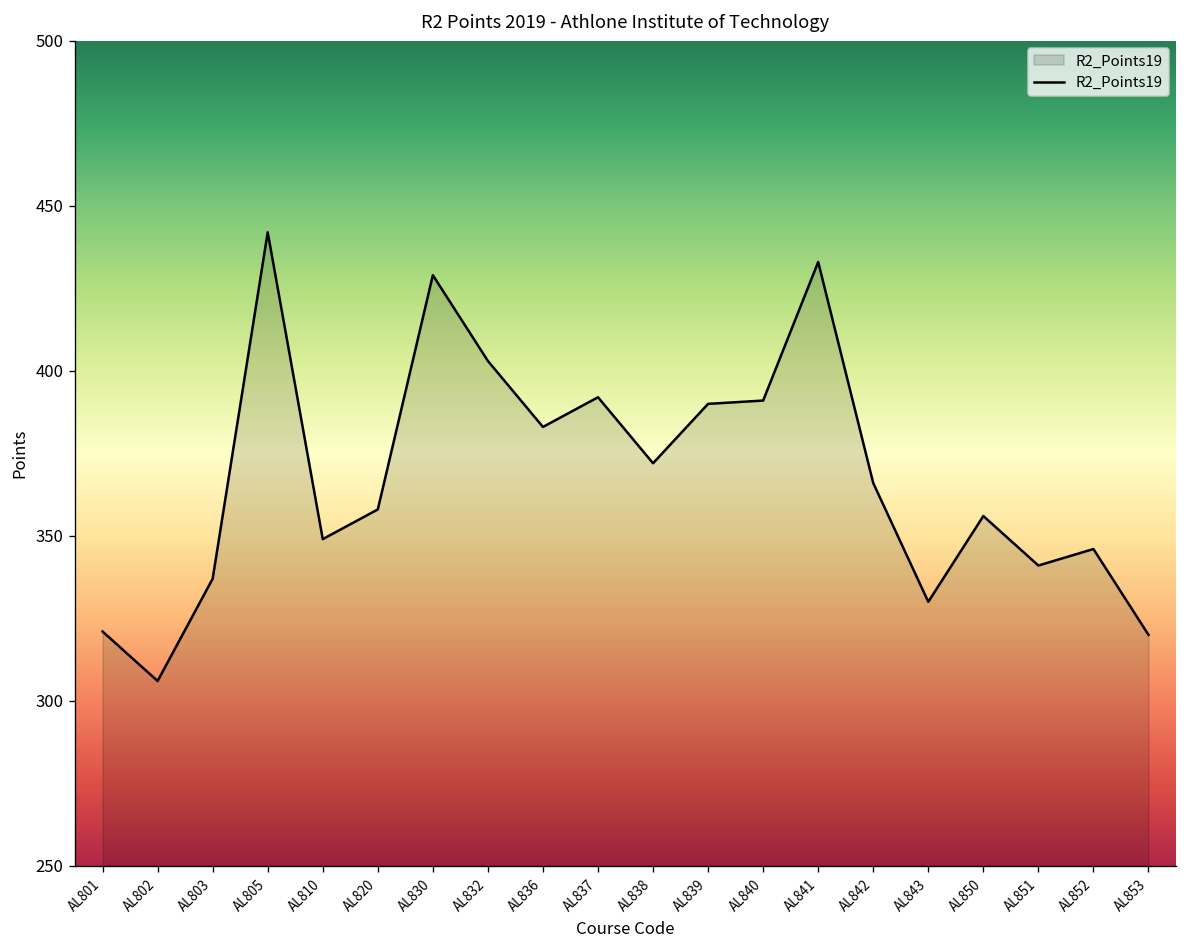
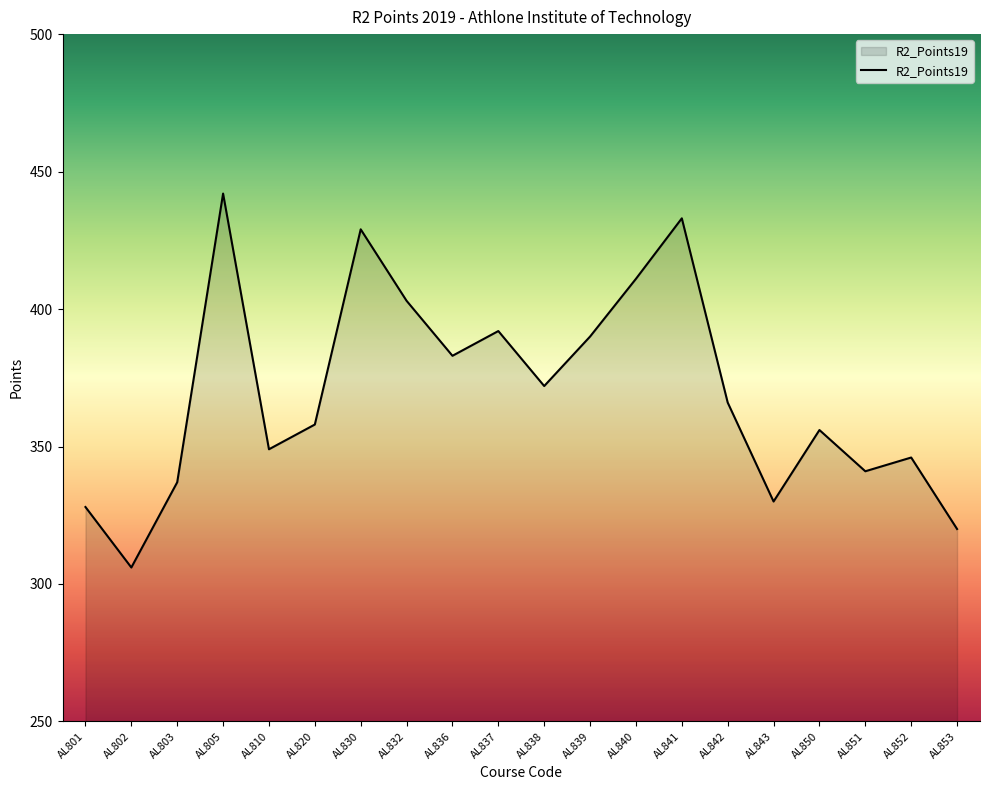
  {
-   "AL801": 321,
+   "AL801": 328,
    "AL802": 306,
    "AL803": 337,
    "AL805": 442,
    "AL810": 349,
    "AL820": 358,
    "AL830": 429,
    "AL832": 403,
    "AL836": 383,
    "AL837": 392,
    "AL838": 372,
    "AL839": 390,
-   "AL840": 391,
+   "AL840": 411,
    "AL841": 433,
    "AL842": 366,
    "AL843": 330,
    "AL850": 356,
    "AL851": 341,
    "AL852": 346,
    "AL853": 320
  }
